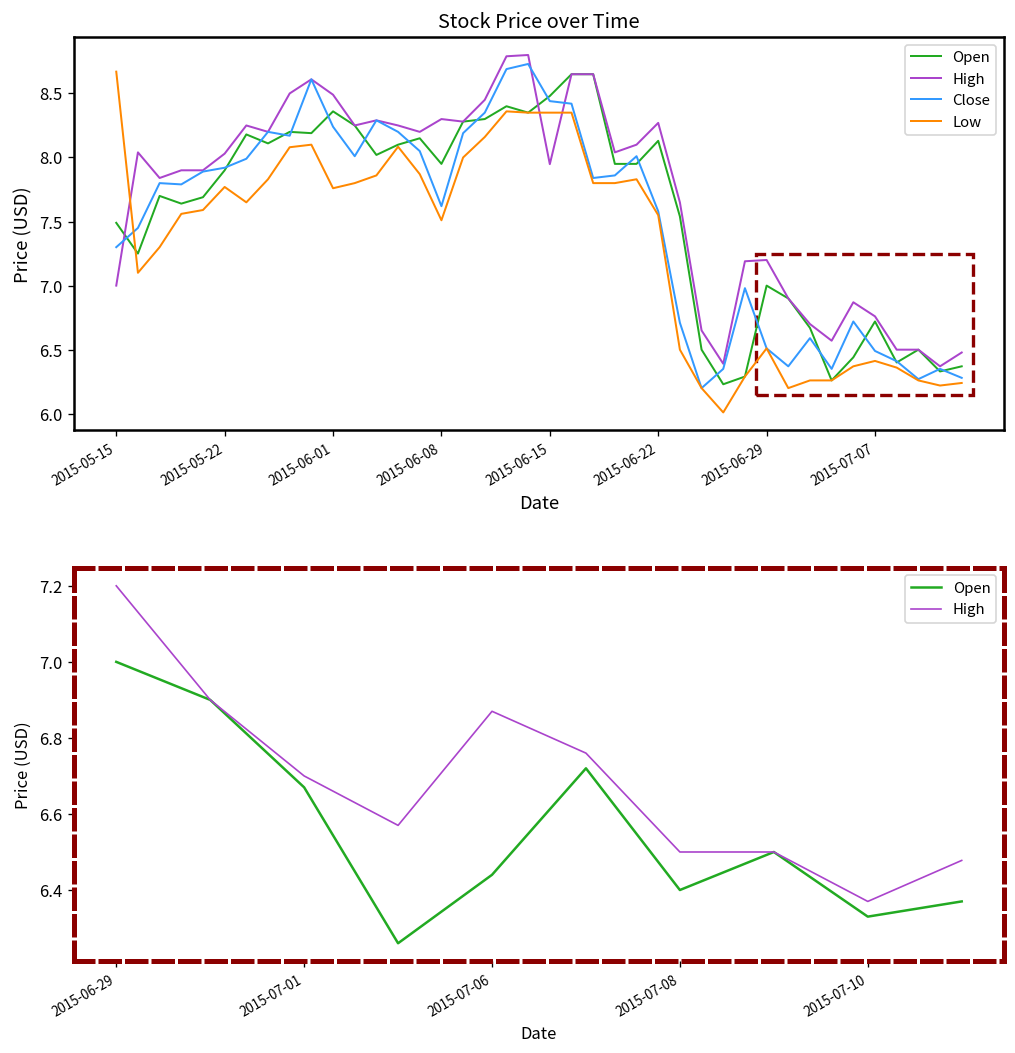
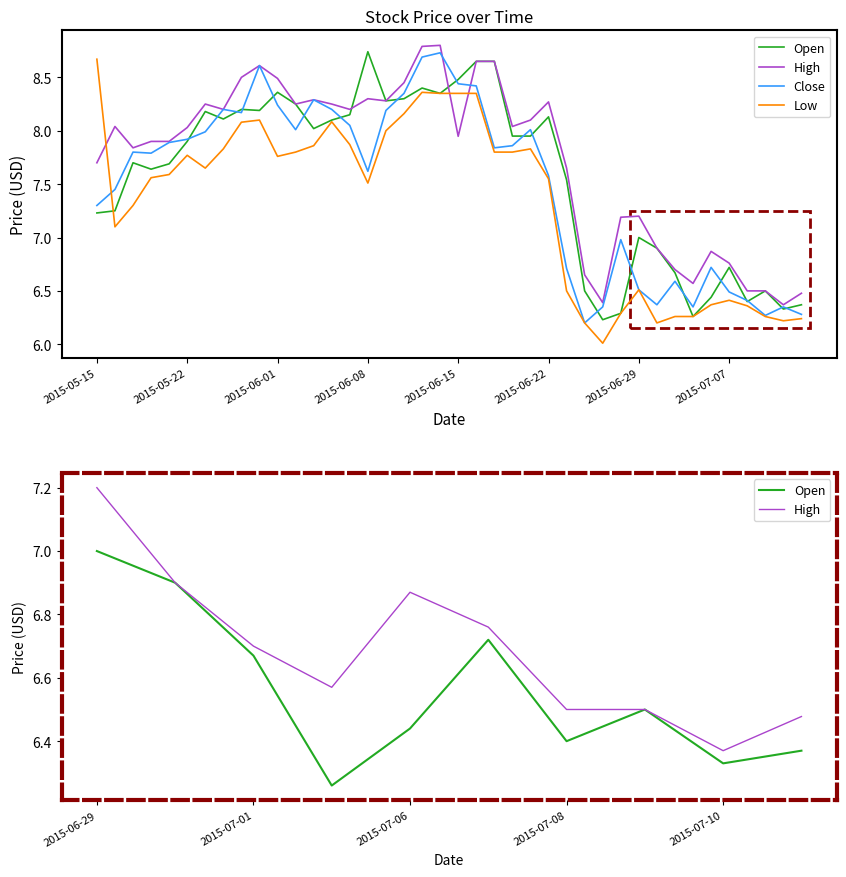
  {
    "Stock Price over Time": {
      "Open": {
-       "2015-05-15": 7.49,
+       "2015-05-15": 7.23,
        "2015-06-01": 8.36,
-       "2015-06-08": 7.95,
+       "2015-06-08": 8.74,
        "2015-06-15": 8.48,
        "2015-06-22": 8.13,
        "2015-06-29": 7.00,
        "2015-07-07": 6.72
      },
      "High": {
-       "2015-05-15": 7.0,
+       "2015-05-15": 7.7,
        "2015-05-22": 8.03,
        "2015-06-01": 8.5,
        "2015-06-08": 8.3,
        "2015-06-15": 7.95,
        "2015-06-22": 8.27,
        "2015-06-29": 7.2,
        "2015-07-07": 6.76
      },
      "Close": {
        "2015-05-15": 7.30,
        "2015-06-01": 8.24,
        "2015-06-08": 7.62,
        "2015-06-15": 8.44,
        "2015-06-22": 7.58,
        "2015-07-07": 6.49
      },
      "Low": {
        "2015-05-15": 8.67,
        "2015-05-22": 7.77,
        "2015-06-01": 7.76,
        "2015-06-08": 7.51,
        "2015-06-15": 8.35,
        "2015-06-22": 7.55,
        "2015-07-07": 6.41
      }
    }
  }
